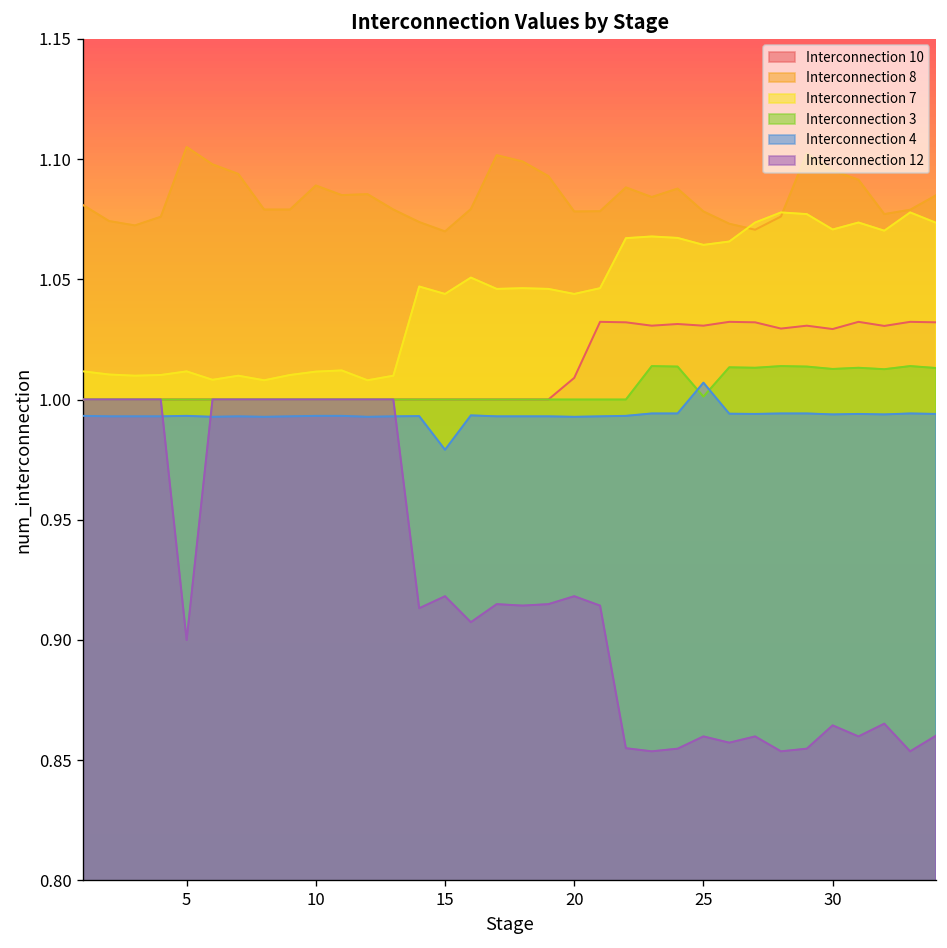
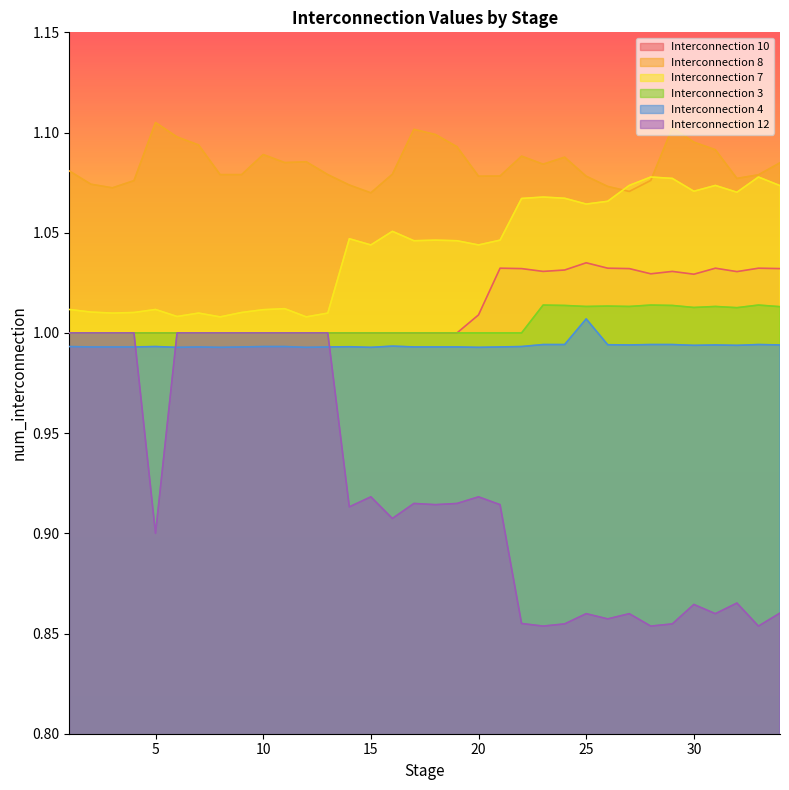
  {
    "Interconnection 10": {
      "20": 1.009,
-     "25": 1.031,
+     "25": 1.035,
      "30": 1.029
    },
    "Interconnection 3": {
      "20": 1.000,
-     "25": 1.001,
+     "25": 1.013,
      "30": 1.013
    },
    "Interconnection 4": {
      "5": 0.993,
      "10": 0.993,
-     "15": 0.979,
+     "15": 0.993,
      "20": 0.993,
      "25": 1.007,
      "30": 0.994
    },
    "Interconnection 12": {
      "5": 0.900,
      "15": 0.918,
      "20": 0.918,
      "25": 0.860,
      "30": 0.865
    }
  }
